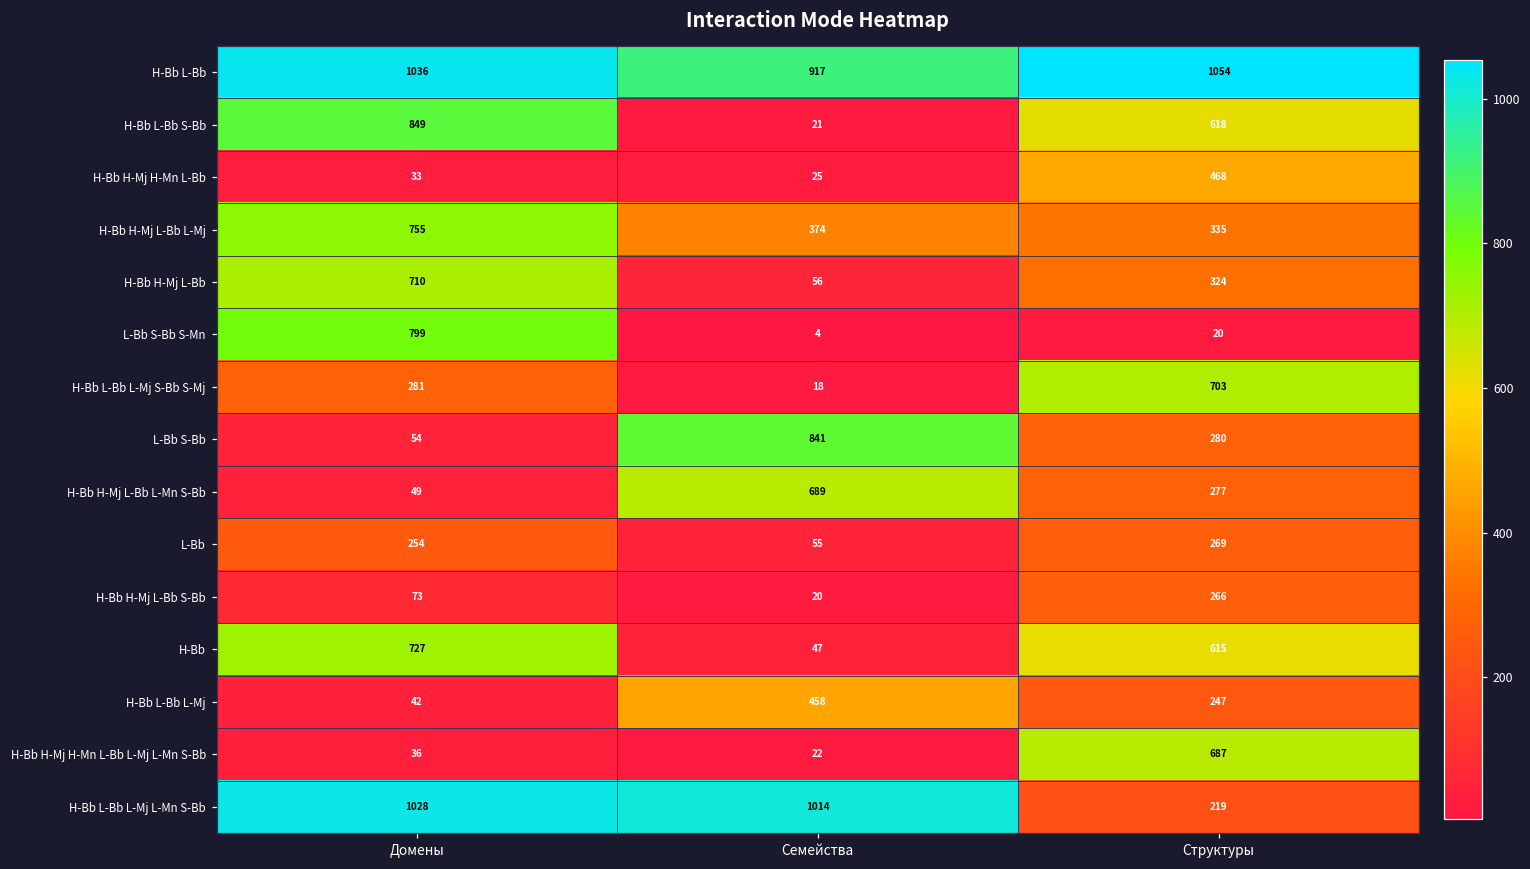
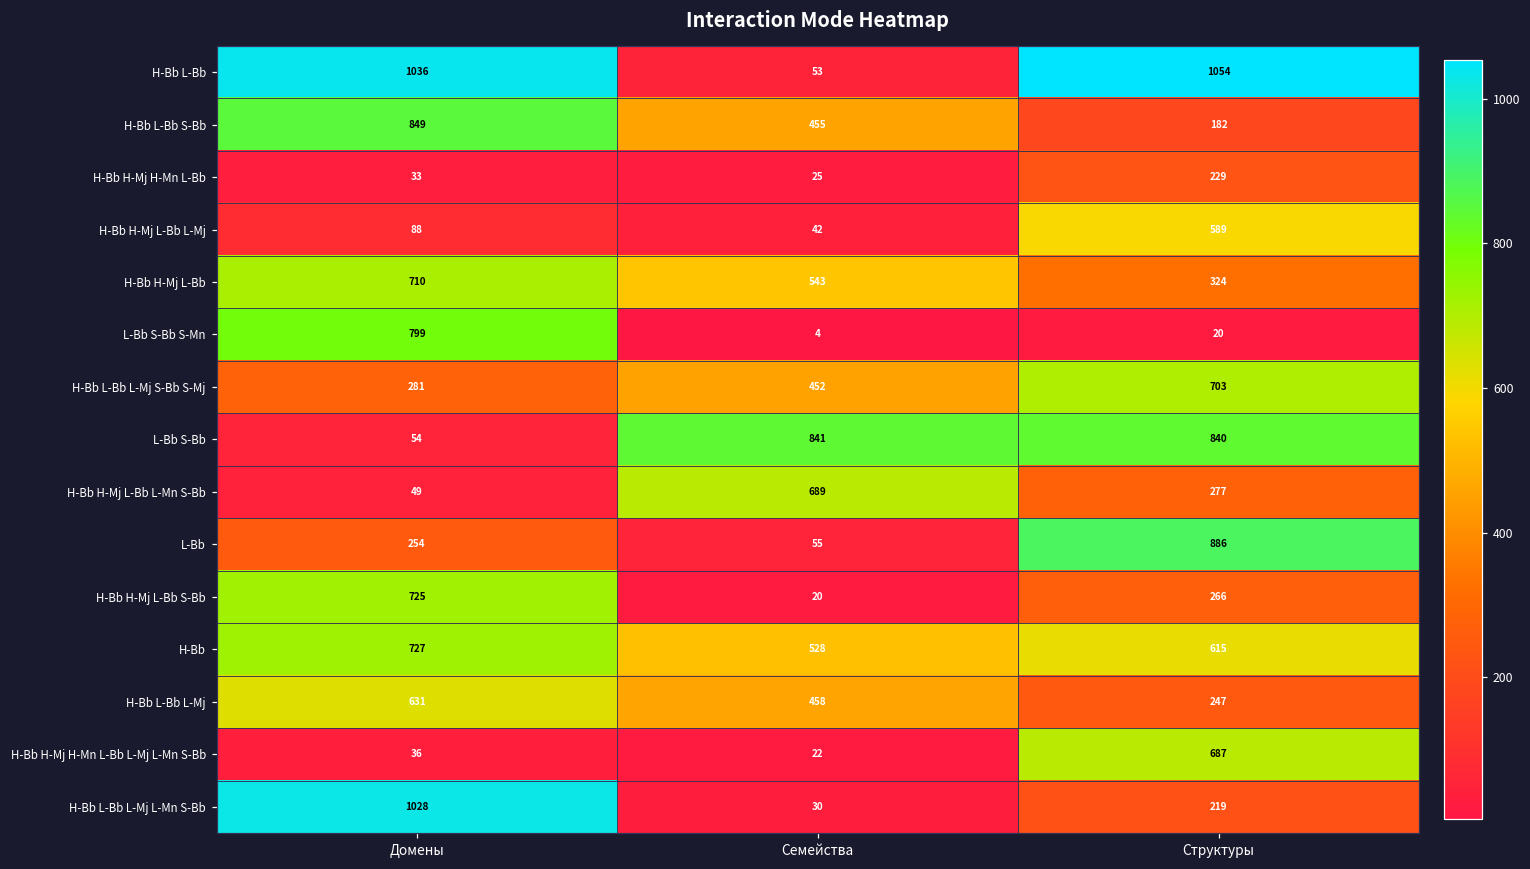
  {
    "H-Bb L-Bb": {
      "Домены": 1036,
-     "Семейства": 917,
+     "Семейства": 53,
      "Структуры": 1054
    },
    "H-Bb L-Bb S-Bb": {
      "Домены": 849,
-     "Семейства": 21,
-     "Структуры": 618
+     "Семейства": 455,
+     "Структуры": 182
    },
    "H-Bb H-Mj H-Mn L-Bb": {
      "Домены": 33,
      "Семейства": 25,
-     "Структуры": 468
+     "Структуры": 229
    },
    "H-Bb H-Mj L-Bb L-Mj": {
-     "Домены": 755,
-     "Семейства": 374,
-     "Структуры": 335
+     "Домены": 88,
+     "Семейства": 42,
+     "Структуры": 589
    },
    "H-Bb H-Mj L-Bb": {
      "Домены": 710,
-     "Семейства": 56,
+     "Семейства": 543,
      "Структуры": 324
    },
    "L-Bb S-Bb S-Mn": {
      "Домены": 799,
      "Семейства": 4,
      "Структуры": 20
    },
    "H-Bb L-Bb L-Mj S-Bb S-Mj": {
      "Домены": 281,
-     "Семейства": 18,
+     "Семейства": 452,
      "Структуры": 703
    },
    "L-Bb S-Bb": {
      "Домены": 54,
      "Семейства": 841,
-     "Структуры": 280
+     "Структуры": 840
    },
    "H-Bb H-Mj L-Bb L-Mn S-Bb": {
      "Домены": 49,
      "Семейства": 689,
      "Структуры": 277
    },
    "L-Bb": {
      "Домены": 254,
      "Семейства": 55,
-     "Структуры": 269
+     "Структуры": 886
    },
    "H-Bb H-Mj L-Bb S-Bb": {
-     "Домены": 73,
+     "Домены": 725,
      "Семейства": 20,
      "Структуры": 266
    },
    "H-Bb": {
      "Домены": 727,
-     "Семейства": 47,
+     "Семейства": 528,
      "Структуры": 615
    },
    "H-Bb L-Bb L-Mj": {
-     "Домены": 42,
+     "Домены": 631,
      "Семейства": 458,
      "Структуры": 247
    },
    "H-Bb H-Mj H-Mn L-Bb L-Mj L-Mn S-Bb": {
      "Домены": 36,
      "Семейства": 22,
      "Структуры": 687
    },
    "H-Bb L-Bb L-Mj L-Mn S-Bb": {
      "Домены": 1028,
-     "Семейства": 1014,
+     "Семейства": 30,
      "Структуры": 219
    }
  }
